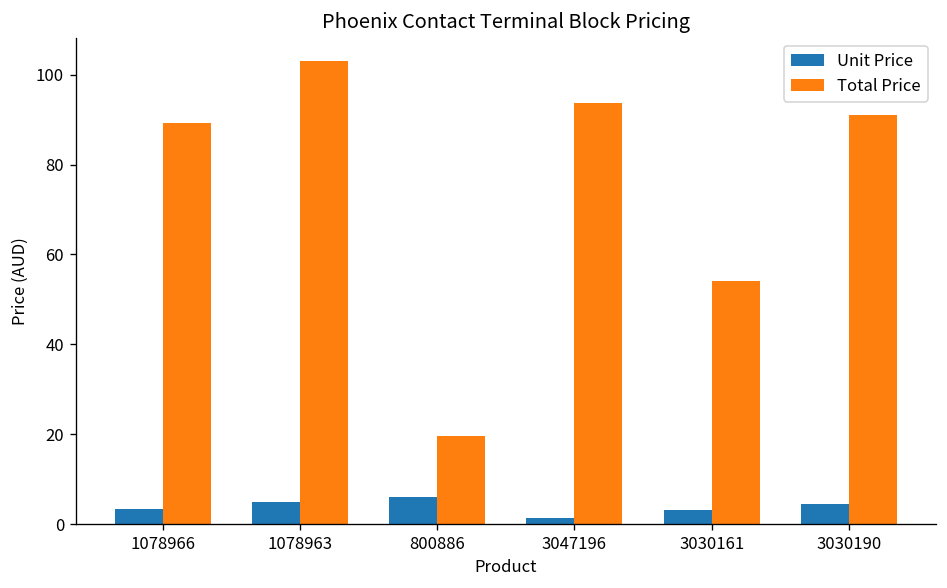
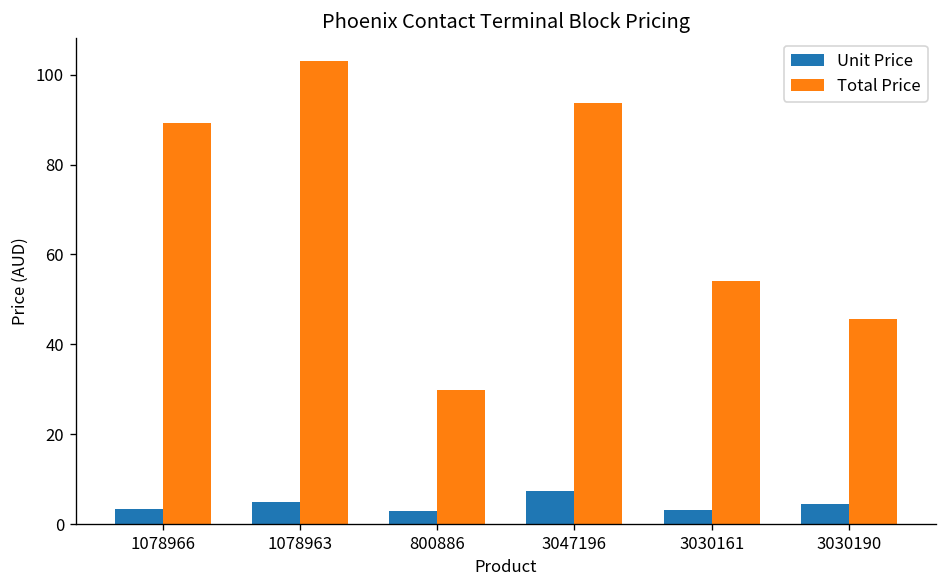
  {
    "Unit Price": {
      "1078966": 3,
      "1078963": 5,
-     "800886": 6,
-     "3047196": 1,
+     "800886": 3,
+     "3047196": 7,
      "3030161": 3,
      "3030190": 5
    },
    "Total Price": {
      "1078966": 89,
      "1078963": 103,
-     "800886": 20,
+     "800886": 30,
      "3047196": 94,
      "3030161": 54,
-     "3030190": 91
+     "3030190": 46
    }
  }
